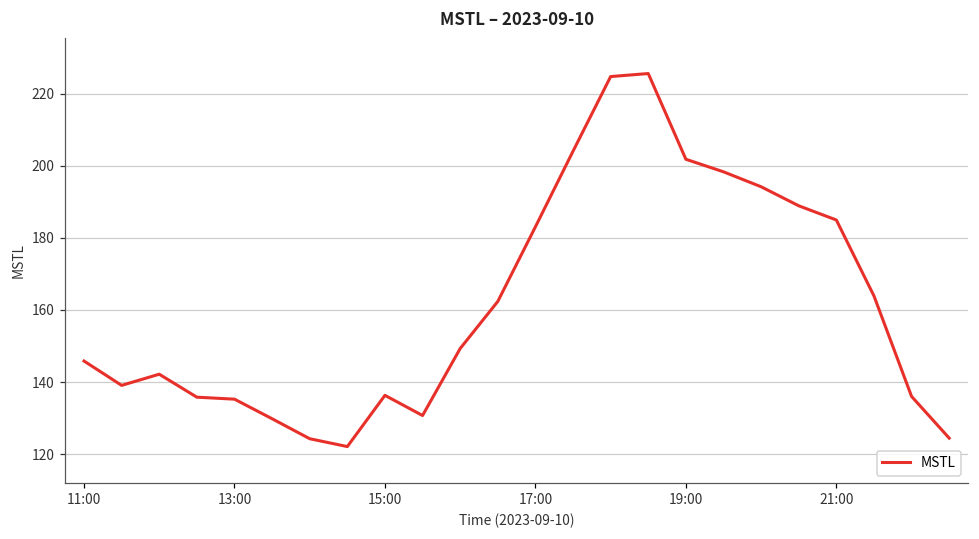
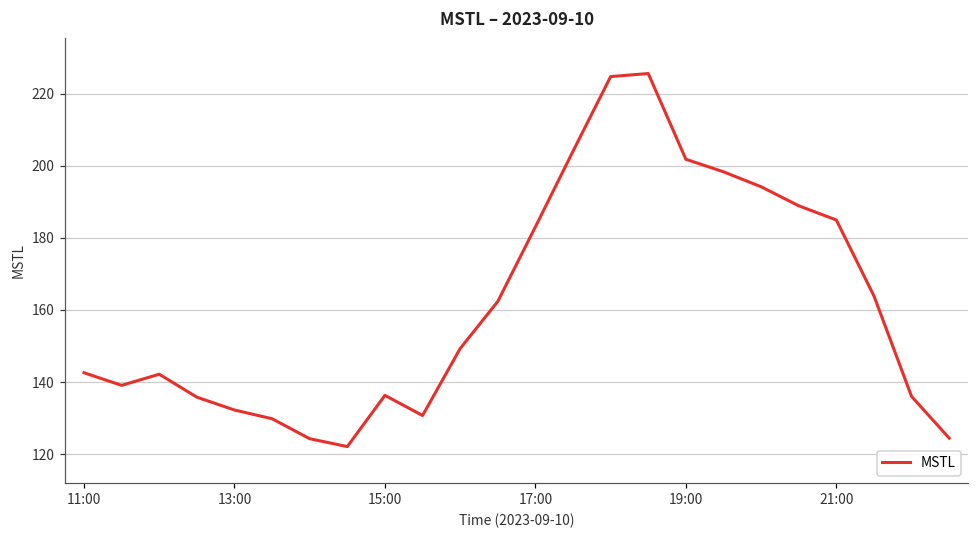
  {
-   "11:00": 146,
-   "13:00": 135,
+   "11:00": 143,
+   "13:00": 132,
    "15:00": 136,
    "17:00": 183,
    "19:00": 202,
    "21:00": 185
  }
